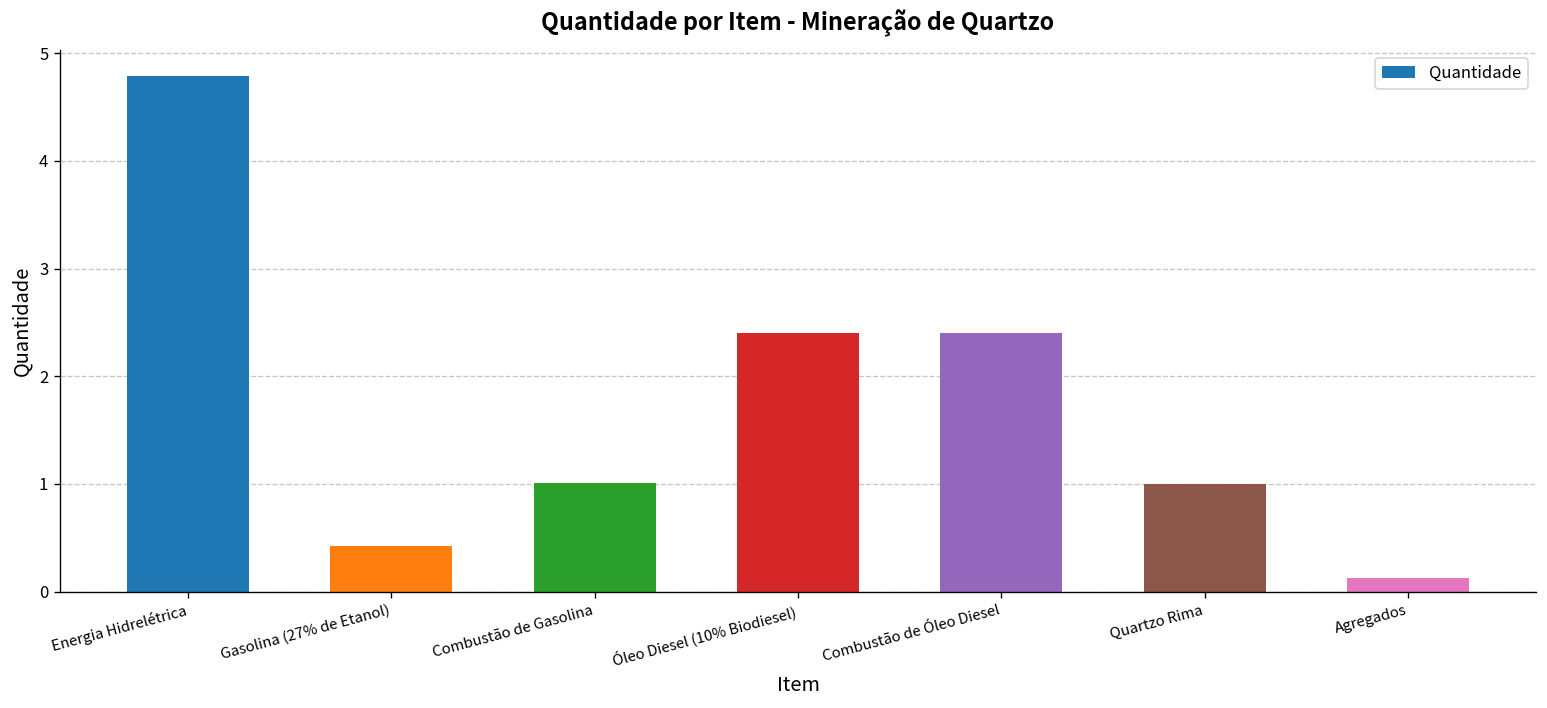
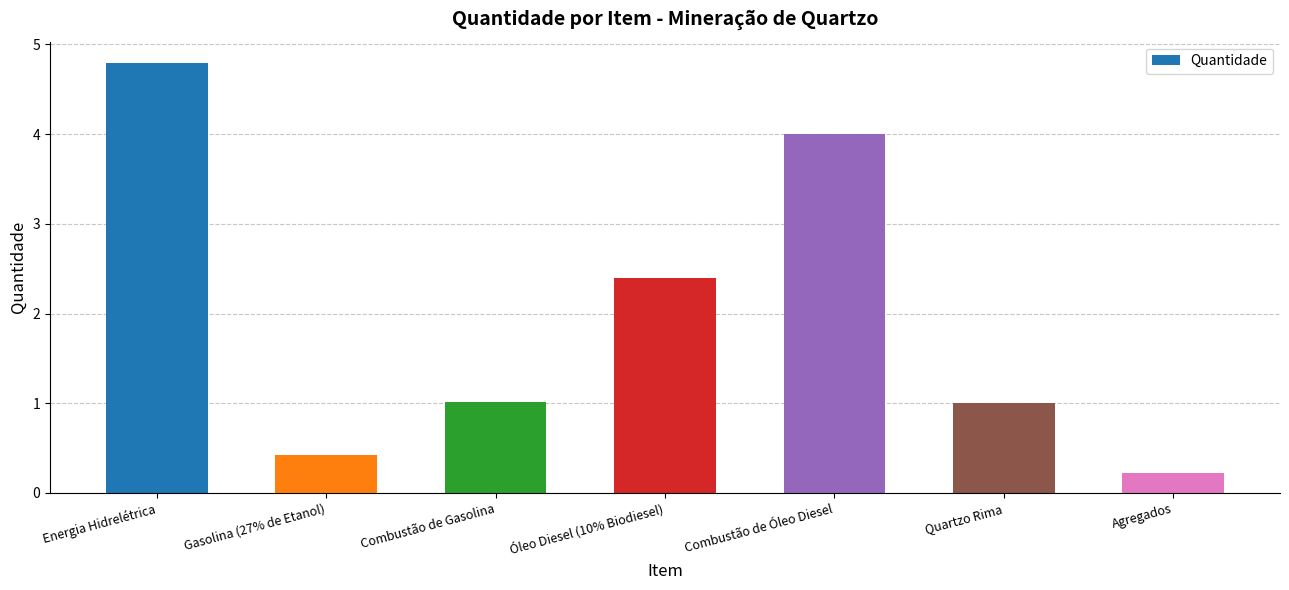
  {
    "Energia Hidrelétrica": 4.8,
    "Gasolina (27% de Etanol)": 0.4,
    "Combustão de Gasolina": 1.0,
    "Óleo Diesel (10% Biodiesel)": 2.4,
-   "Combustão de Óleo Diesel": 2.4,
+   "Combustão de Óleo Diesel": 4.0,
    "Quartzo Rima": 1.0,
-   "Agregados": 0.1
+   "Agregados": 0.2
  }
